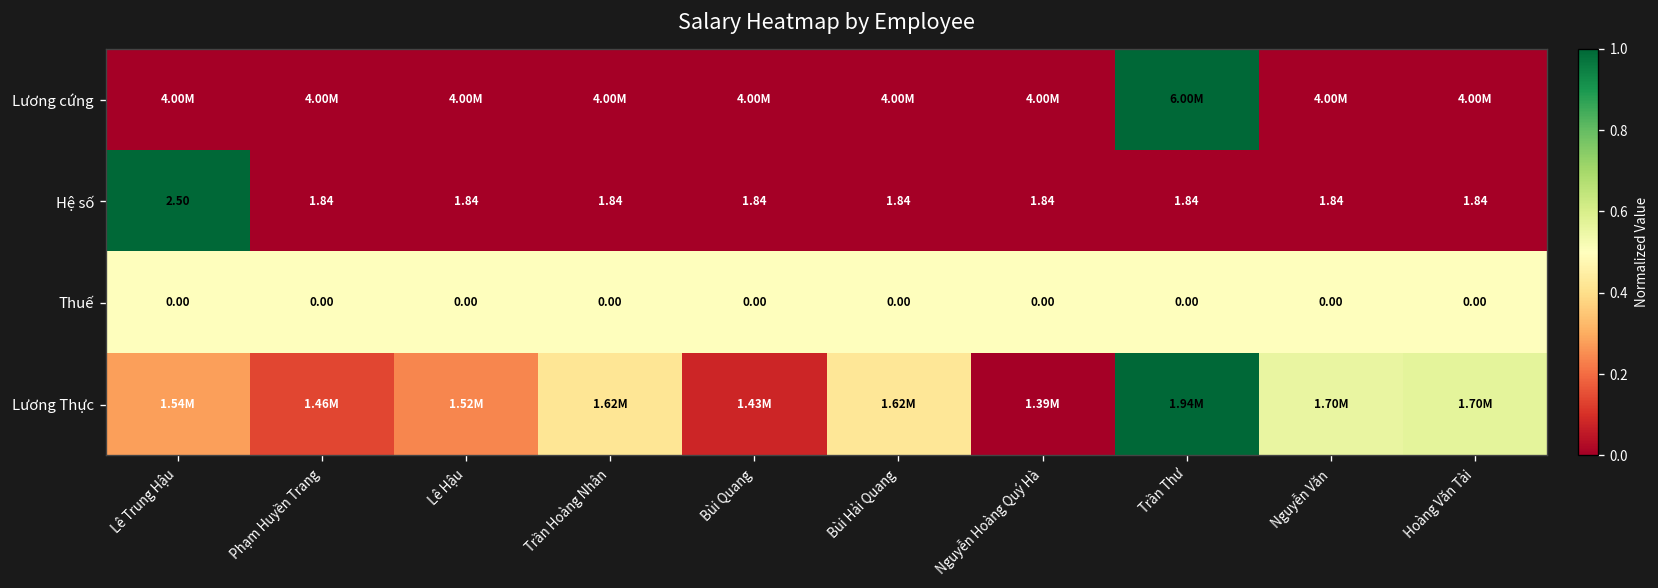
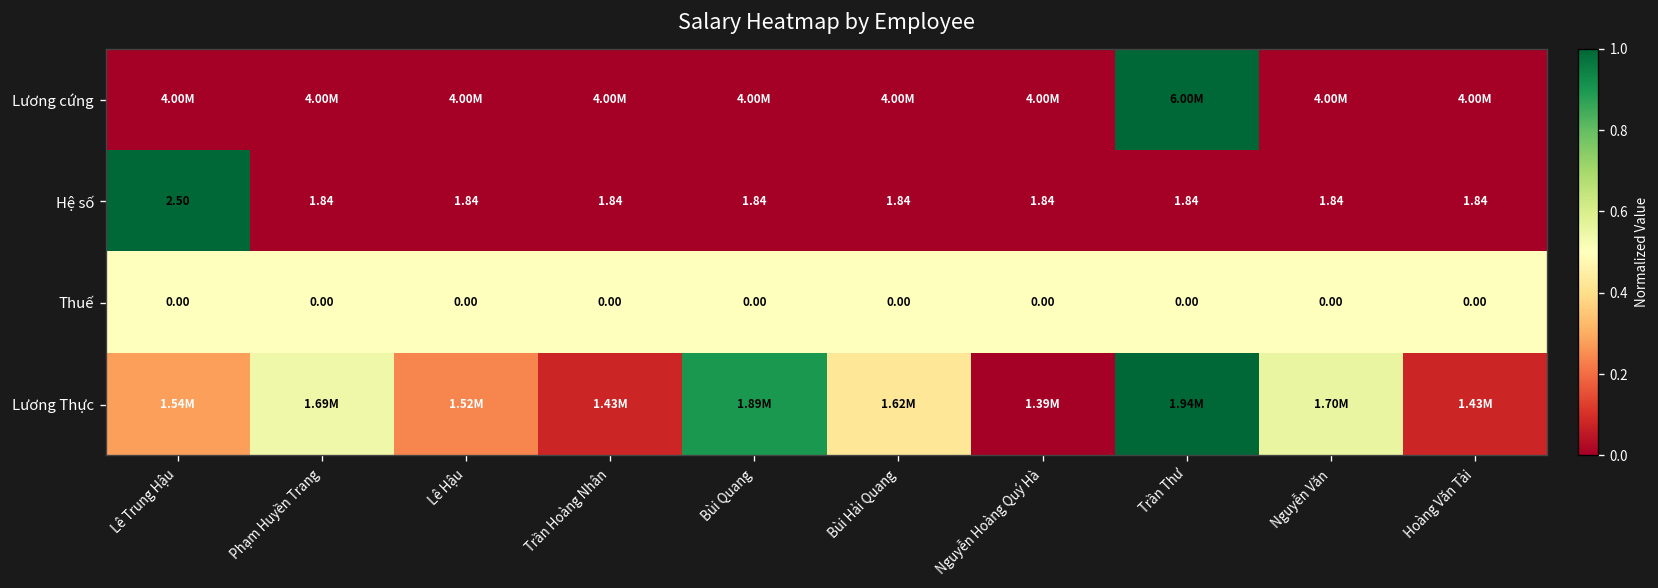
  {
    "Lương cứng": {
      "Lê Trung Hậu": "4.00M",
      "Phạm Huyền Trang": "4.00M",
      "Lê Hậu": "4.00M",
      "Trần Hoàng Nhân": "4.00M",
      "Bùi Quang": "4.00M",
      "Bùi Hải Quang": "4.00M",
      "Nguyễn Hoàng Quý Hà": "4.00M",
      "Trần Thư": "6.00M",
      "Nguyễn Văn": "4.00M",
      "Hoàng Văn Tài": "4.00M"
    },
    "Hệ số": {
      "Lê Trung Hậu": "2.50",
      "Phạm Huyền Trang": "1.84",
      "Lê Hậu": "1.84",
      "Trần Hoàng Nhân": "1.84",
      "Bùi Quang": "1.84",
      "Bùi Hải Quang": "1.84",
      "Nguyễn Hoàng Quý Hà": "1.84",
      "Trần Thư": "1.84",
      "Nguyễn Văn": "1.84",
      "Hoàng Văn Tài": "1.84"
    },
    "Thuế": {
      "Lê Trung Hậu": "0.00",
      "Phạm Huyền Trang": "0.00",
      "Lê Hậu": "0.00",
      "Trần Hoàng Nhân": "0.00",
      "Bùi Quang": "0.00",
      "Bùi Hải Quang": "0.00",
      "Nguyễn Hoàng Quý Hà": "0.00",
      "Trần Thư": "0.00",
      "Nguyễn Văn": "0.00",
      "Hoàng Văn Tài": "0.00"
    },
    "Lương Thực": {
      "Lê Trung Hậu": "1.54M",
-     "Phạm Huyền Trang": "1.46M",
+     "Phạm Huyền Trang": "1.69M",
      "Lê Hậu": "1.52M",
-     "Trần Hoàng Nhân": "1.62M",
-     "Bùi Quang": "1.43M",
+     "Trần Hoàng Nhân": "1.43M",
+     "Bùi Quang": "1.89M",
      "Bùi Hải Quang": "1.62M",
      "Nguyễn Hoàng Quý Hà": "1.39M",
      "Trần Thư": "1.94M",
      "Nguyễn Văn": "1.70M",
-     "Hoàng Văn Tài": "1.70M"
+     "Hoàng Văn Tài": "1.43M"
    }
  }
